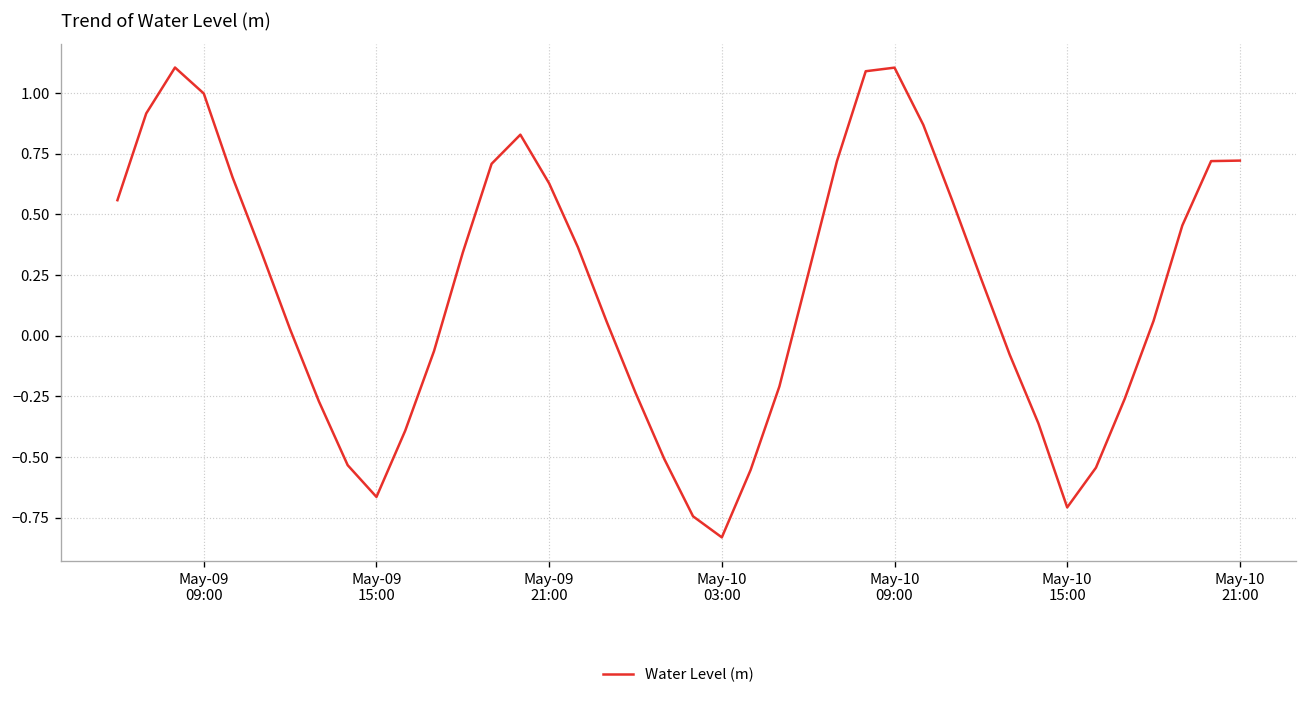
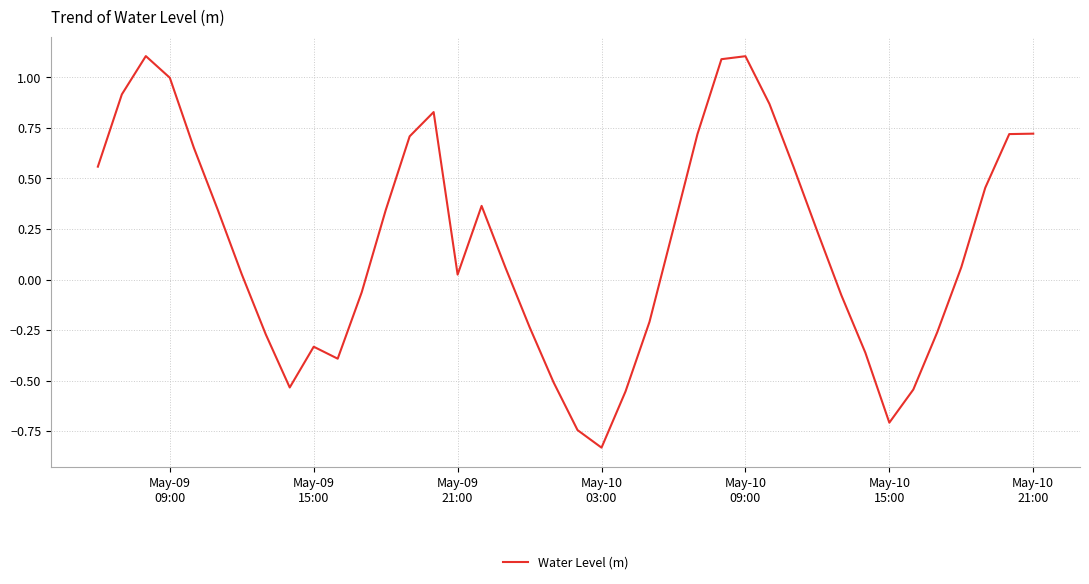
  {
    "May-09 09:00": 1.00,
-   "May-09 15:00": -0.66,
-   "May-09 21:00": 0.63,
+   "May-09 15:00": -0.33,
+   "May-09 21:00": 0.02,
    "May-10 03:00": -0.83,
    "May-10 09:00": 1.10,
    "May-10 15:00": -0.71,
    "May-10 21:00": 0.72
  }
